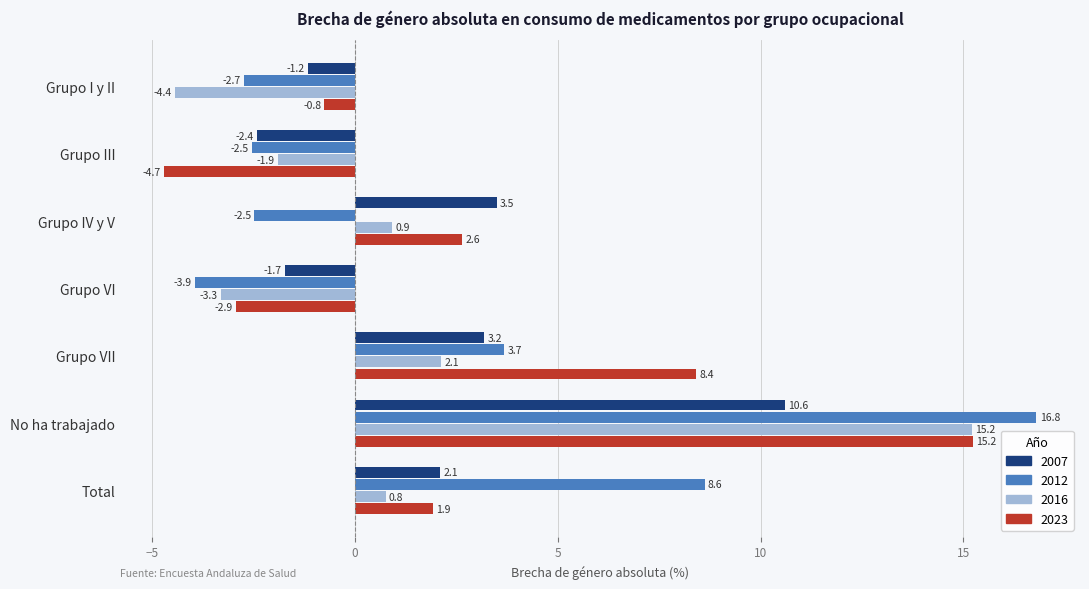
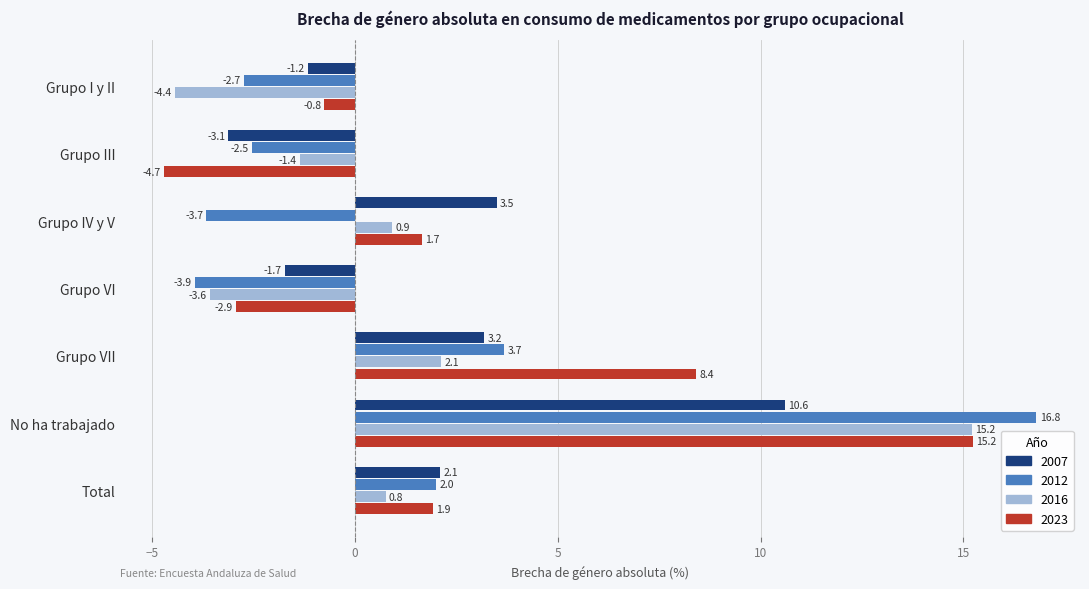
  {
    "2007": {
      "Grupo I y II": -1.2,
-     "Grupo III": -2.4,
+     "Grupo III": -3.1,
      "Grupo IV y V": 3.5,
      "Grupo VI": -1.7,
      "Grupo VII": 3.2,
      "No ha trabajado": 10.6,
      "Total": 2.1
    },
    "2012": {
      "Grupo I y II": -2.7,
      "Grupo III": -2.5,
-     "Grupo IV y V": -2.5,
+     "Grupo IV y V": -3.7,
      "Grupo VI": -3.9,
      "Grupo VII": 3.7,
      "No ha trabajado": 16.8,
-     "Total": 8.6
+     "Total": 2.0
    },
    "2016": {
      "Grupo I y II": -4.4,
-     "Grupo III": -1.9,
+     "Grupo III": -1.4,
      "Grupo IV y V": 0.9,
-     "Grupo VI": -3.3,
+     "Grupo VI": -3.6,
      "Grupo VII": 2.1,
      "No ha trabajado": 15.2,
      "Total": 0.8
    },
    "2023": {
      "Grupo I y II": -0.8,
      "Grupo III": -4.7,
-     "Grupo IV y V": 2.6,
+     "Grupo IV y V": 1.7,
      "Grupo VI": -2.9,
      "Grupo VII": 8.4,
      "No ha trabajado": 15.2,
      "Total": 1.9
    }
  }
